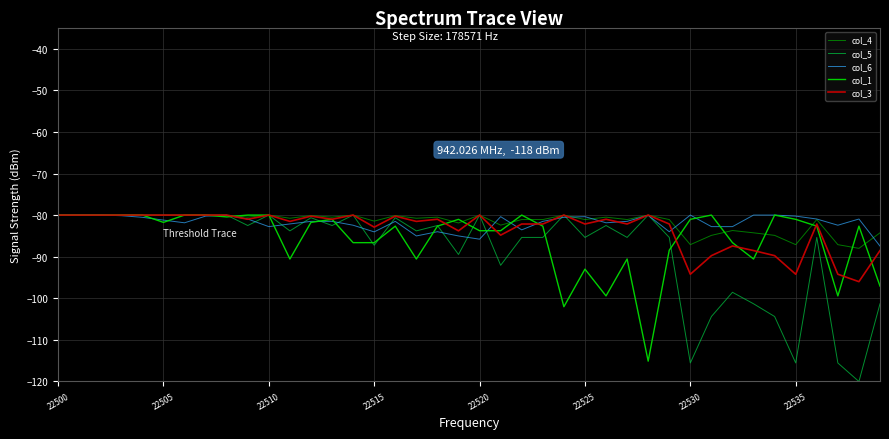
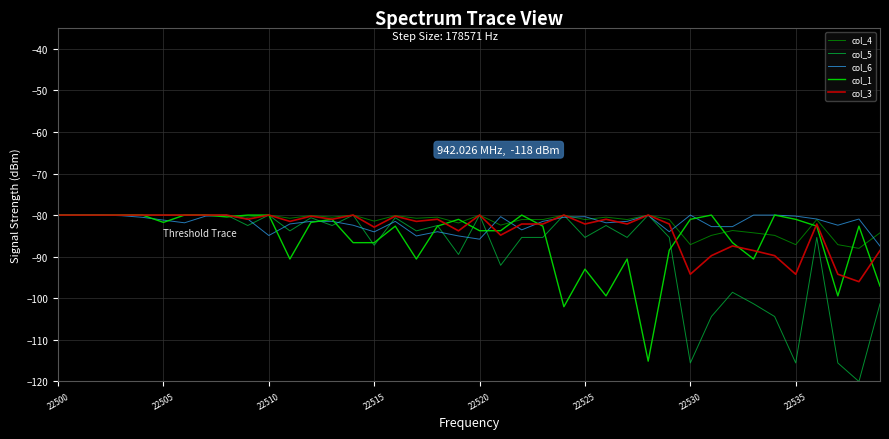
  {
    "col_5": {
      "22525": -85,
      "22530": -116,
      "22535": -116
    },
    "col_6": {
-     "22510": -83,
+     "22510": -85,
      "22515": -84,
      "22520": -86,
      "22525": -80,
      "22530": -80,
      "22535": -80
    },
    "col_3": {
      "22515": -83,
      "22525": -82,
      "22530": -94,
      "22535": -94
    }
  }
